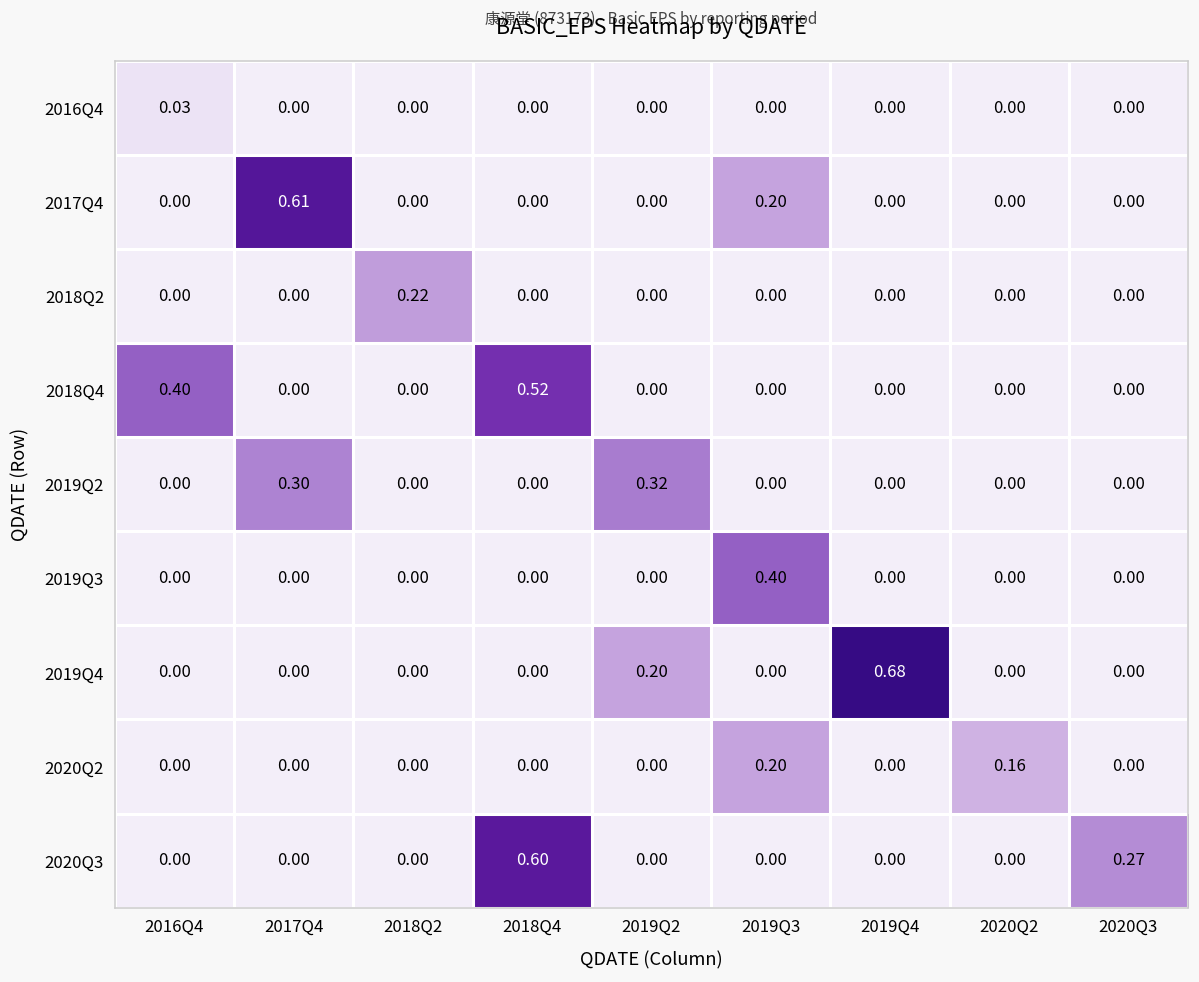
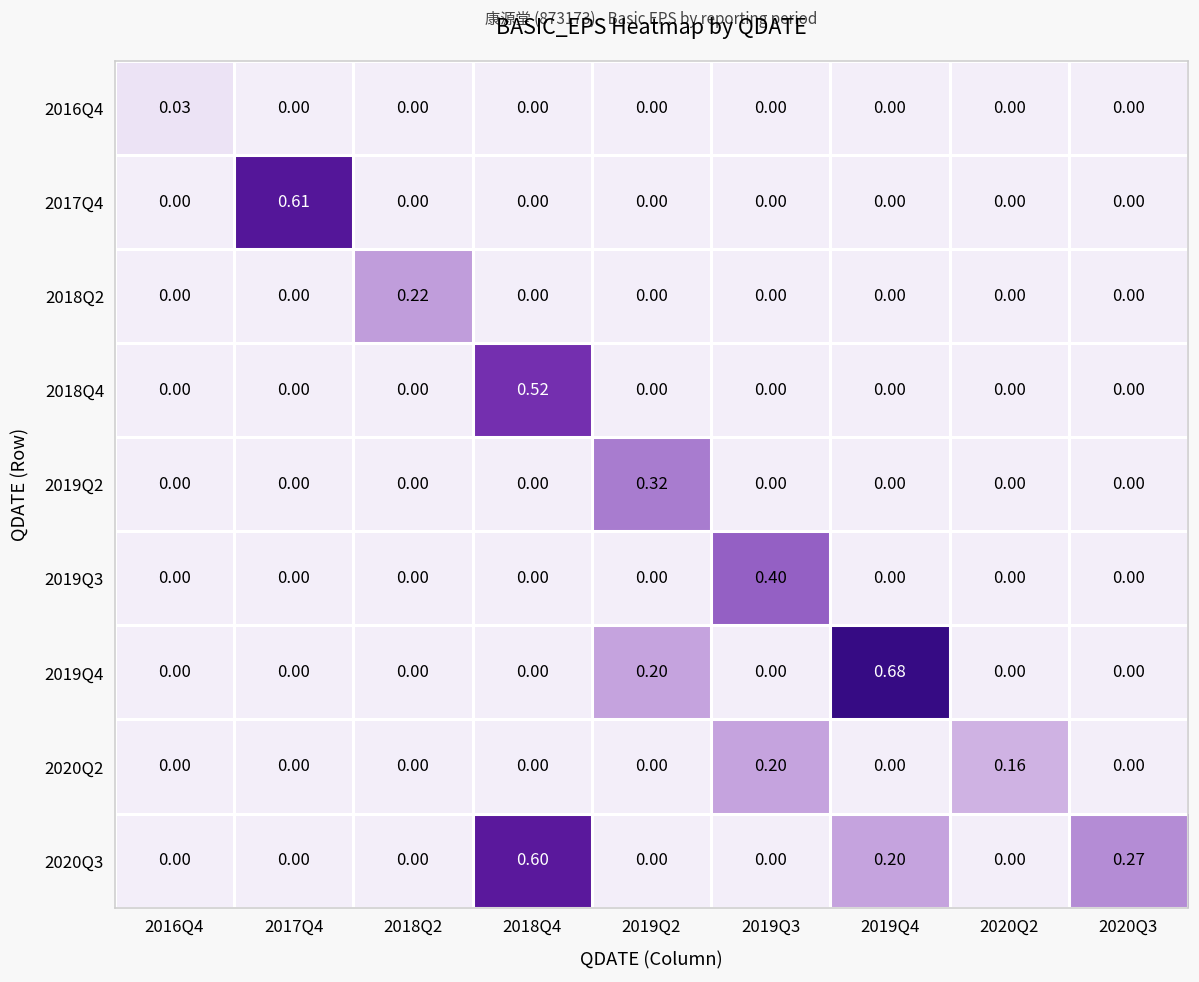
  {
    "2016Q4": {
      "2016Q4": 0.03,
      "2017Q4": 0.00,
      "2018Q2": 0.00,
      "2018Q4": 0.00,
      "2019Q2": 0.00,
      "2019Q3": 0.00,
      "2019Q4": 0.00,
      "2020Q2": 0.00,
      "2020Q3": 0.00
    },
    "2017Q4": {
      "2016Q4": 0.00,
      "2017Q4": 0.61,
      "2018Q2": 0.00,
      "2018Q4": 0.00,
      "2019Q2": 0.00,
-     "2019Q3": 0.20,
+     "2019Q3": 0.00,
      "2019Q4": 0.00,
      "2020Q2": 0.00,
      "2020Q3": 0.00
    },
    "2018Q2": {
      "2016Q4": 0.00,
      "2017Q4": 0.00,
      "2018Q2": 0.22,
      "2018Q4": 0.00,
      "2019Q2": 0.00,
      "2019Q3": 0.00,
      "2019Q4": 0.00,
      "2020Q2": 0.00,
      "2020Q3": 0.00
    },
    "2018Q4": {
-     "2016Q4": 0.40,
+     "2016Q4": 0.00,
      "2017Q4": 0.00,
      "2018Q2": 0.00,
      "2018Q4": 0.52,
      "2019Q2": 0.00,
      "2019Q3": 0.00,
      "2019Q4": 0.00,
      "2020Q2": 0.00,
      "2020Q3": 0.00
    },
    "2019Q2": {
      "2016Q4": 0.00,
-     "2017Q4": 0.30,
+     "2017Q4": 0.00,
      "2018Q2": 0.00,
      "2018Q4": 0.00,
      "2019Q2": 0.32,
      "2019Q3": 0.00,
      "2019Q4": 0.00,
      "2020Q2": 0.00,
      "2020Q3": 0.00
    },
    "2019Q3": {
      "2016Q4": 0.00,
      "2017Q4": 0.00,
      "2018Q2": 0.00,
      "2018Q4": 0.00,
      "2019Q2": 0.00,
      "2019Q3": 0.40,
      "2019Q4": 0.00,
      "2020Q2": 0.00,
      "2020Q3": 0.00
    },
    "2019Q4": {
      "2016Q4": 0.00,
      "2017Q4": 0.00,
      "2018Q2": 0.00,
      "2018Q4": 0.00,
      "2019Q2": 0.20,
      "2019Q3": 0.00,
      "2019Q4": 0.68,
      "2020Q2": 0.00,
      "2020Q3": 0.00
    },
    "2020Q2": {
      "2016Q4": 0.00,
      "2017Q4": 0.00,
      "2018Q2": 0.00,
      "2018Q4": 0.00,
      "2019Q2": 0.00,
      "2019Q3": 0.20,
      "2019Q4": 0.00,
      "2020Q2": 0.16,
      "2020Q3": 0.00
    },
    "2020Q3": {
      "2016Q4": 0.00,
      "2017Q4": 0.00,
      "2018Q2": 0.00,
      "2018Q4": 0.60,
      "2019Q2": 0.00,
      "2019Q3": 0.00,
-     "2019Q4": 0.00,
+     "2019Q4": 0.20,
      "2020Q2": 0.00,
      "2020Q3": 0.27
    }
  }
